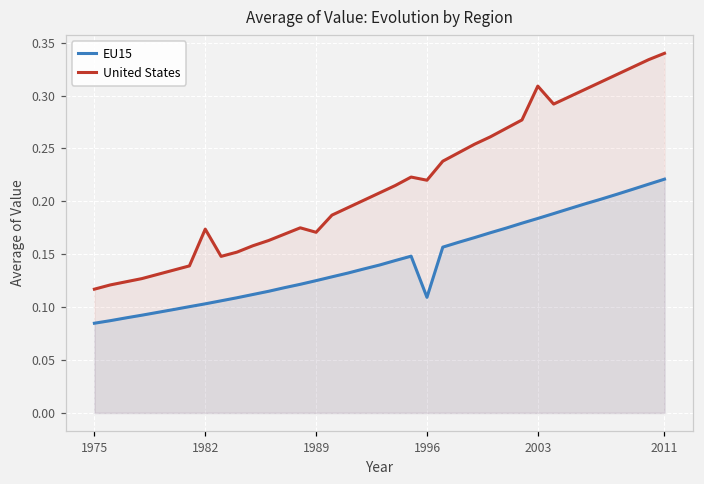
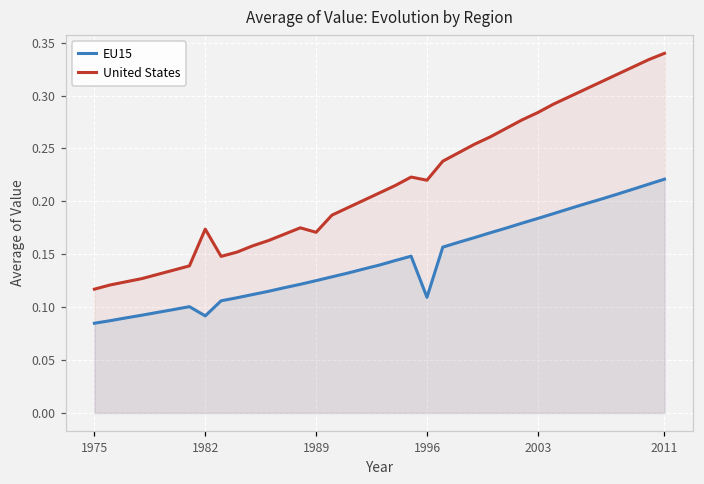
  {
    "EU15": {
      "1975": 0.08,
-     "1982": 0.10,
+     "1982": 0.09,
      "1989": 0.13,
      "1996": 0.11,
      "2003": 0.18,
      "2011": 0.22
    },
    "United States": {
      "1975": 0.12,
      "1982": 0.17,
      "1989": 0.17,
      "1996": 0.22,
-     "2003": 0.31,
+     "2003": 0.28,
      "2011": 0.34
    }
  }
